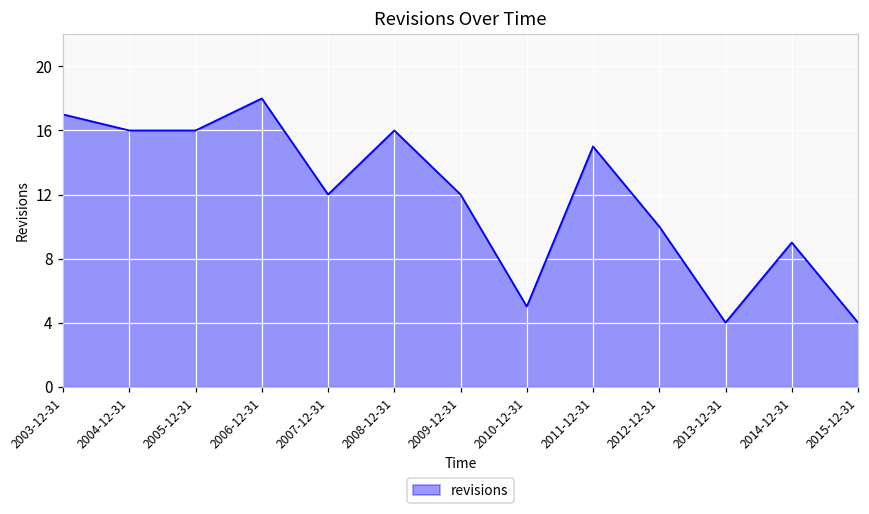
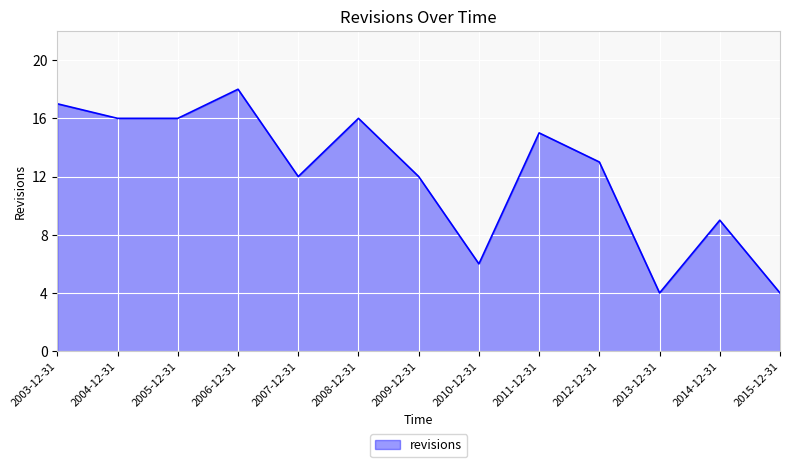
  {
    "2003-12-31": 17,
    "2004-12-31": 16,
    "2005-12-31": 16,
    "2006-12-31": 18,
    "2007-12-31": 12,
    "2008-12-31": 16,
    "2009-12-31": 12,
-   "2010-12-31": 5,
+   "2010-12-31": 6,
    "2011-12-31": 15,
-   "2012-12-31": 10,
+   "2012-12-31": 13,
    "2013-12-31": 4,
    "2014-12-31": 9,
    "2015-12-31": 4
  }
